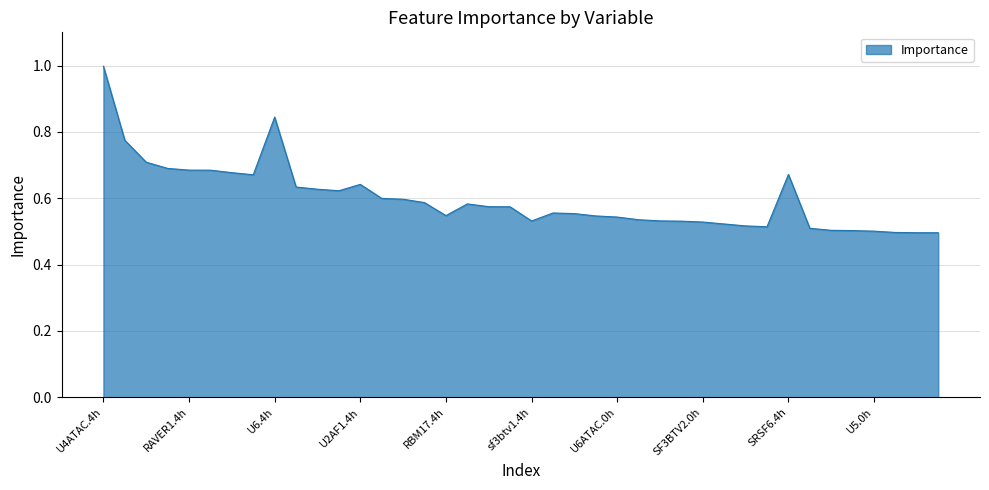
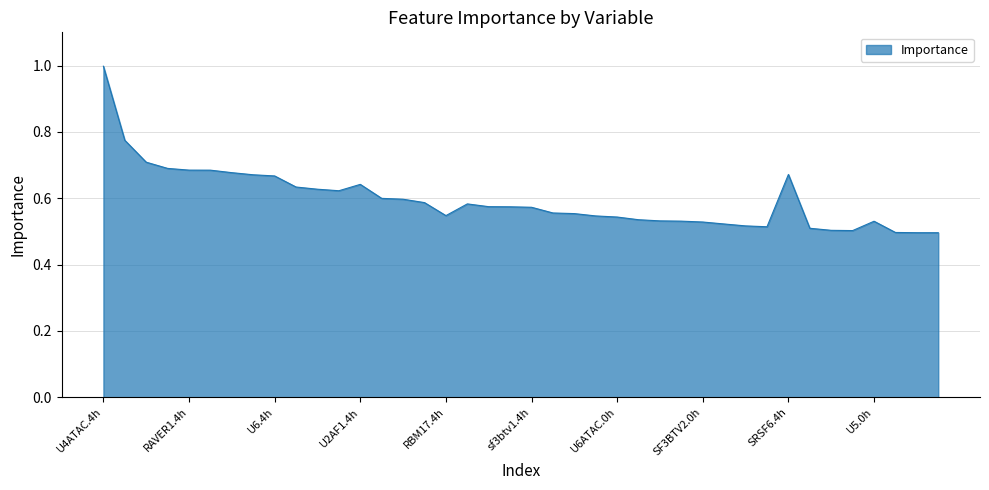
  {
    "U4ATAC.4h": 1.00,
    "RAVER1.4h": 0.68,
-   "U6.4h": 0.84,
+   "U6.4h": 0.67,
    "U2AF1.4h": 0.64,
    "RBM17.4h": 0.55,
-   "sf3btv1.4h": 0.53,
+   "sf3btv1.4h": 0.57,
    "U6ATAC.0h": 0.54,
    "SF3BTV2.0h": 0.53,
    "SRSF6.4h": 0.67,
-   "U5.0h": 0.50
+   "U5.0h": 0.53
  }
